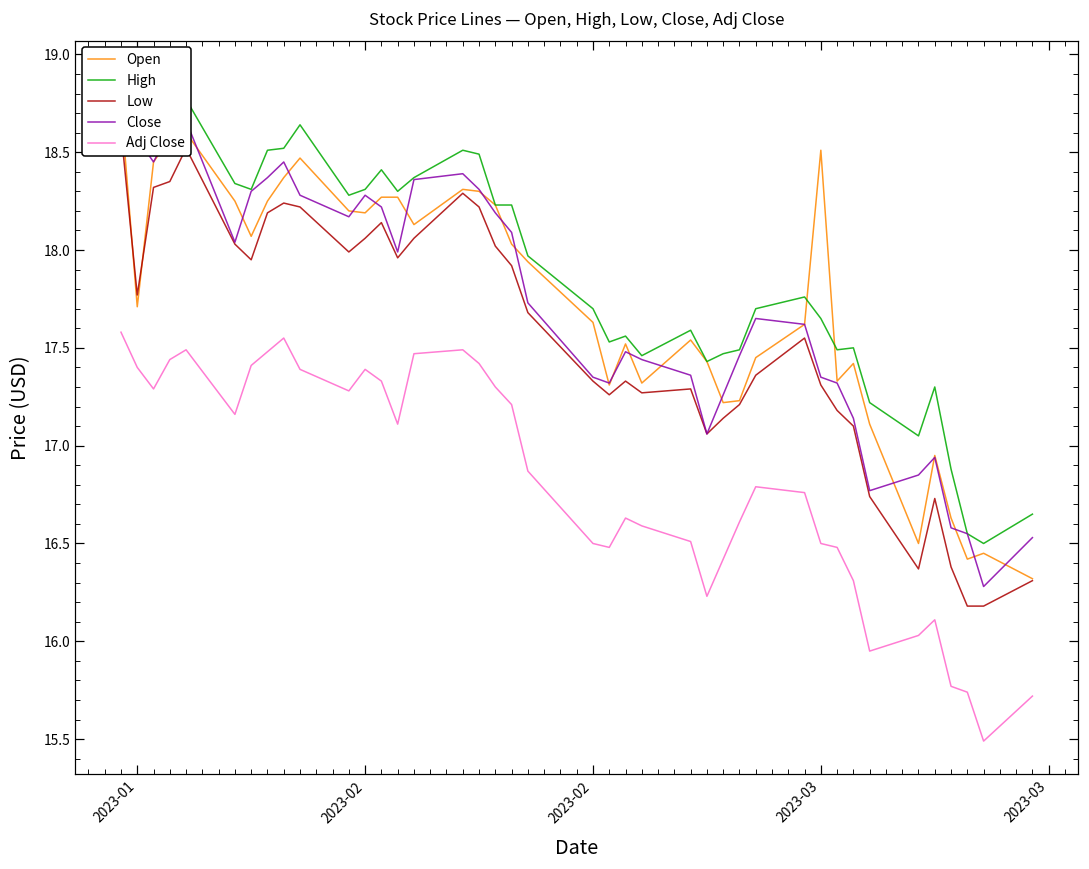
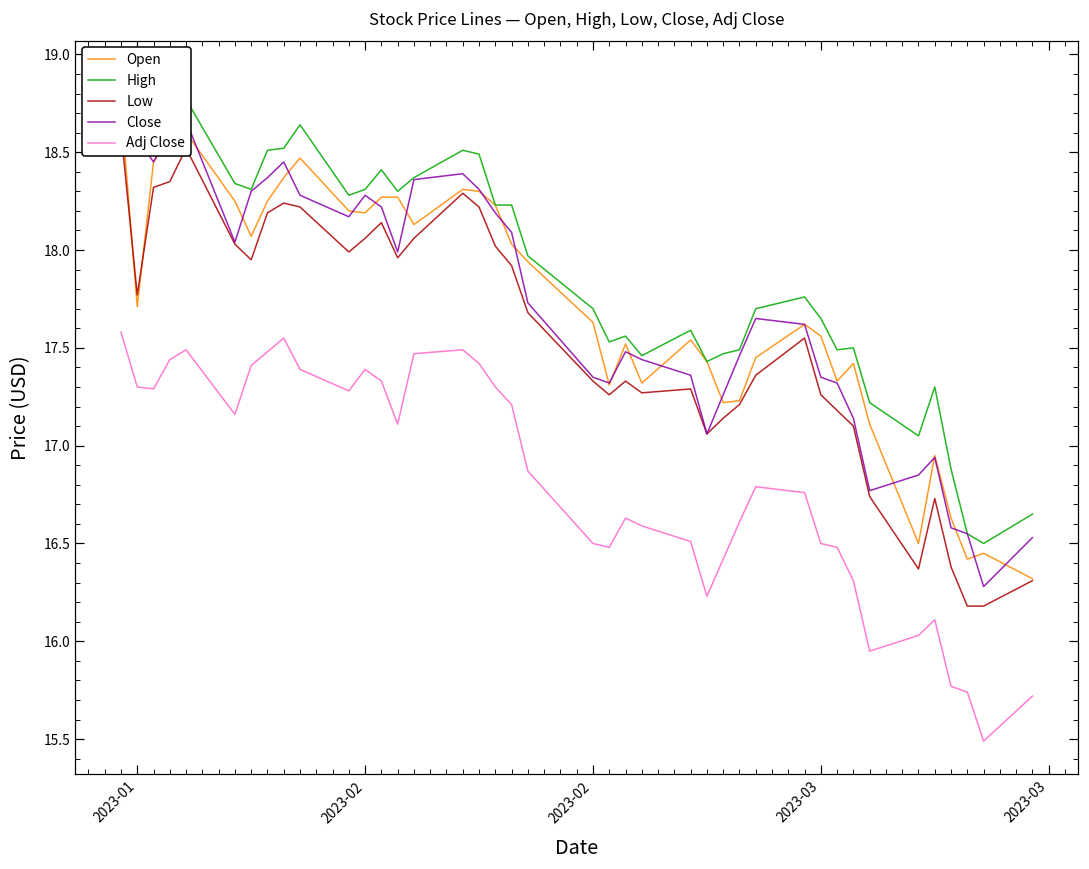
  {
    "Open": {
      "2023-01": 17.71,
-     "2023-03": 18.51
+     "2023-03": 17.56
    },
    "High": {
      "2023-03": 17.65
    },
    "Low": {
      "2023-01": 17.77,
-     "2023-03": 17.31
+     "2023-03": 17.26
    },
    "Close": {
      "2023-03": 17.35
    },
    "Adj Close": {
-     "2023-01": 17.4,
+     "2023-01": 17.3,
      "2023-03": 16.5
    }
  }
